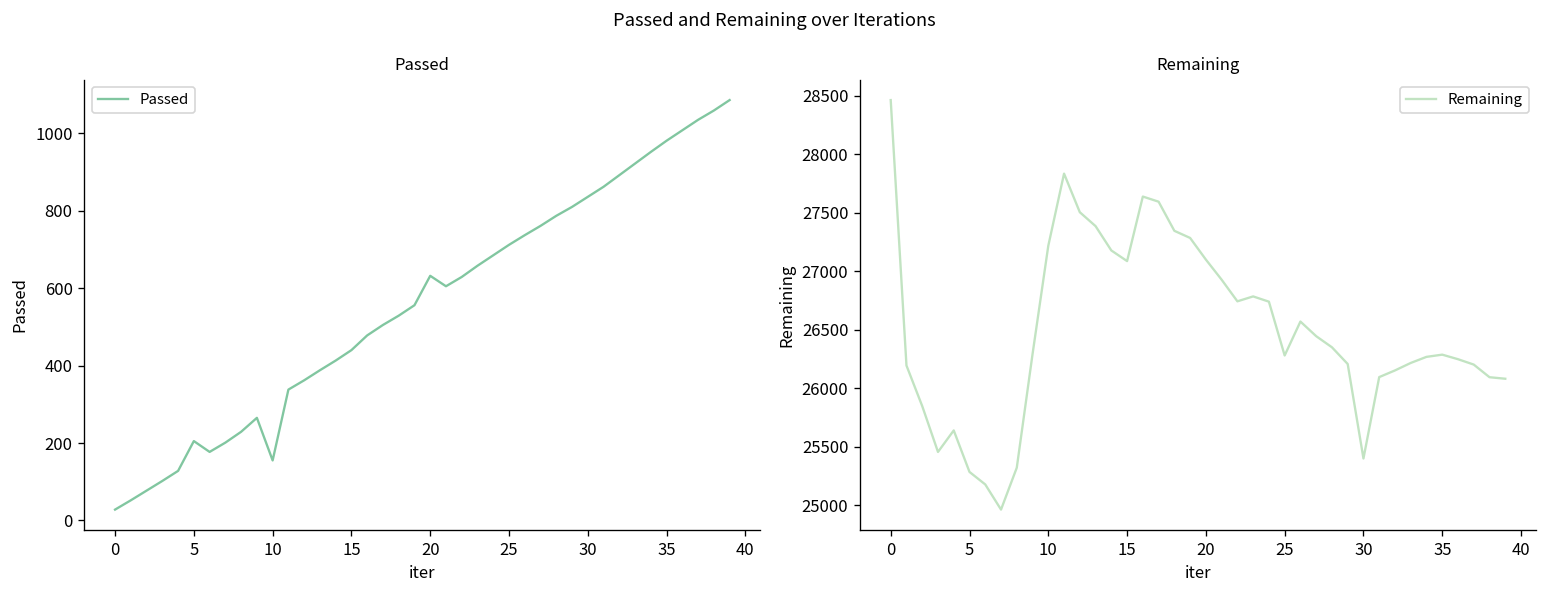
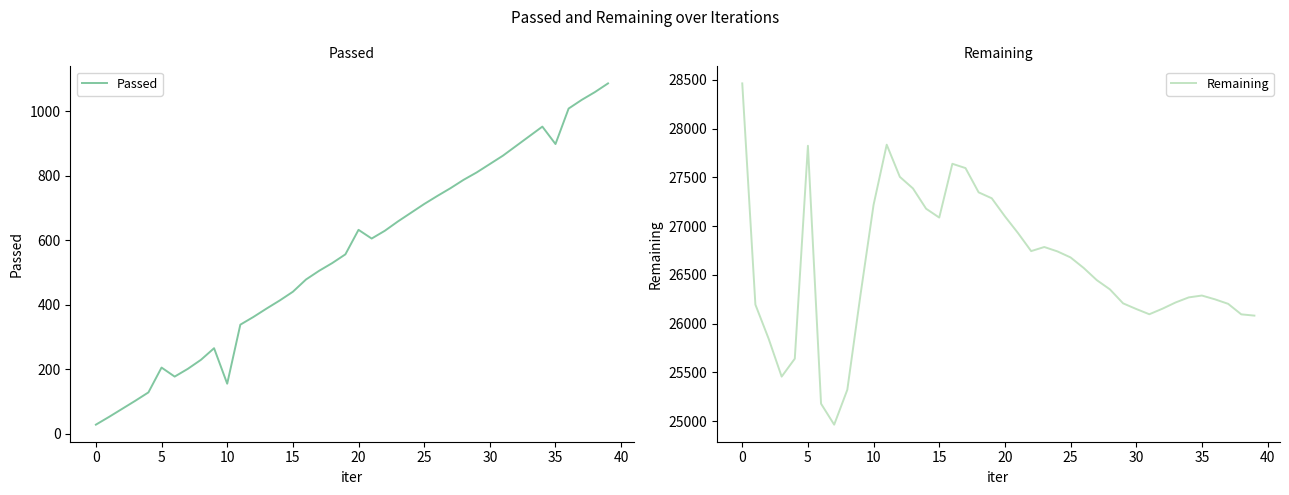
  {
    "Passed": {
      "0": 30,
      "5": 210,
      "10": 160,
      "15": 440,
      "20": 630,
      "25": 710,
      "30": 840,
-     "35": 980
+     "35": 900
    },
    "Remaining": {
      "0": 28500,
-     "5": 25300,
+     "5": 27800,
      "10": 27200,
      "15": 27100,
      "20": 27100,
-     "25": 26300,
-     "30": 25400,
+     "25": 26700,
+     "30": 26200,
      "35": 26300
    }
  }
